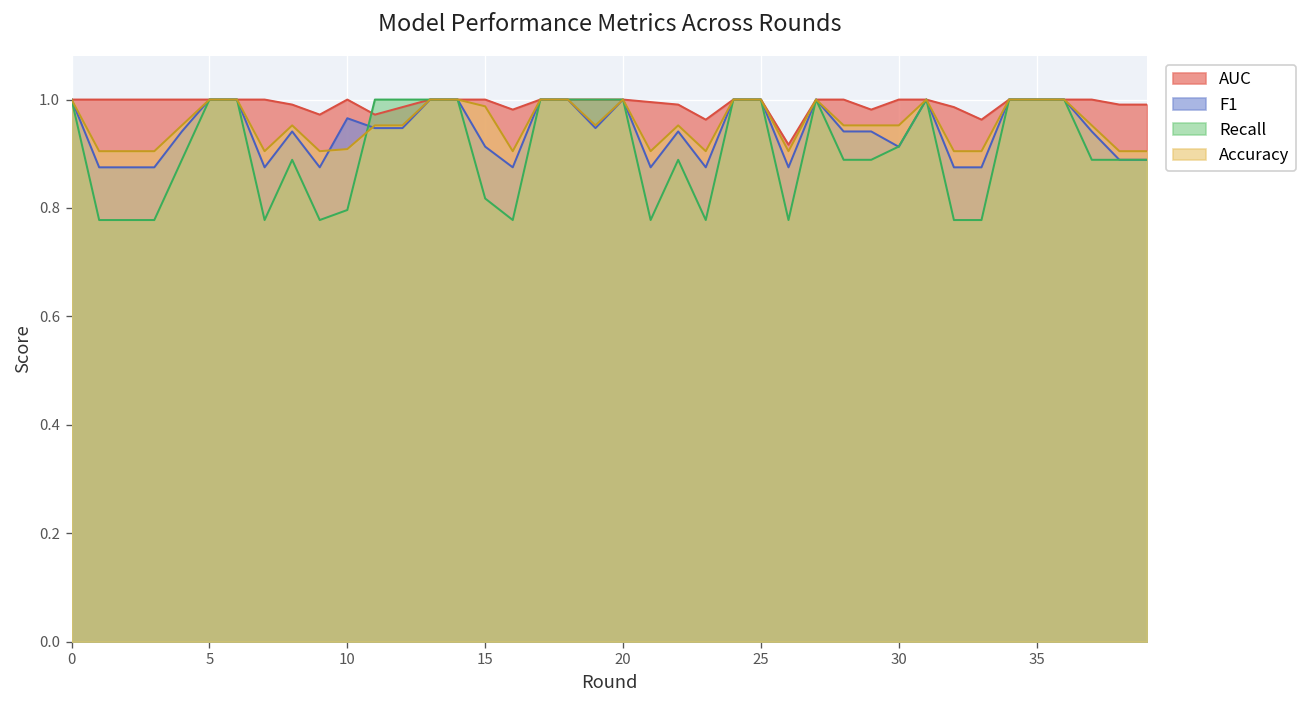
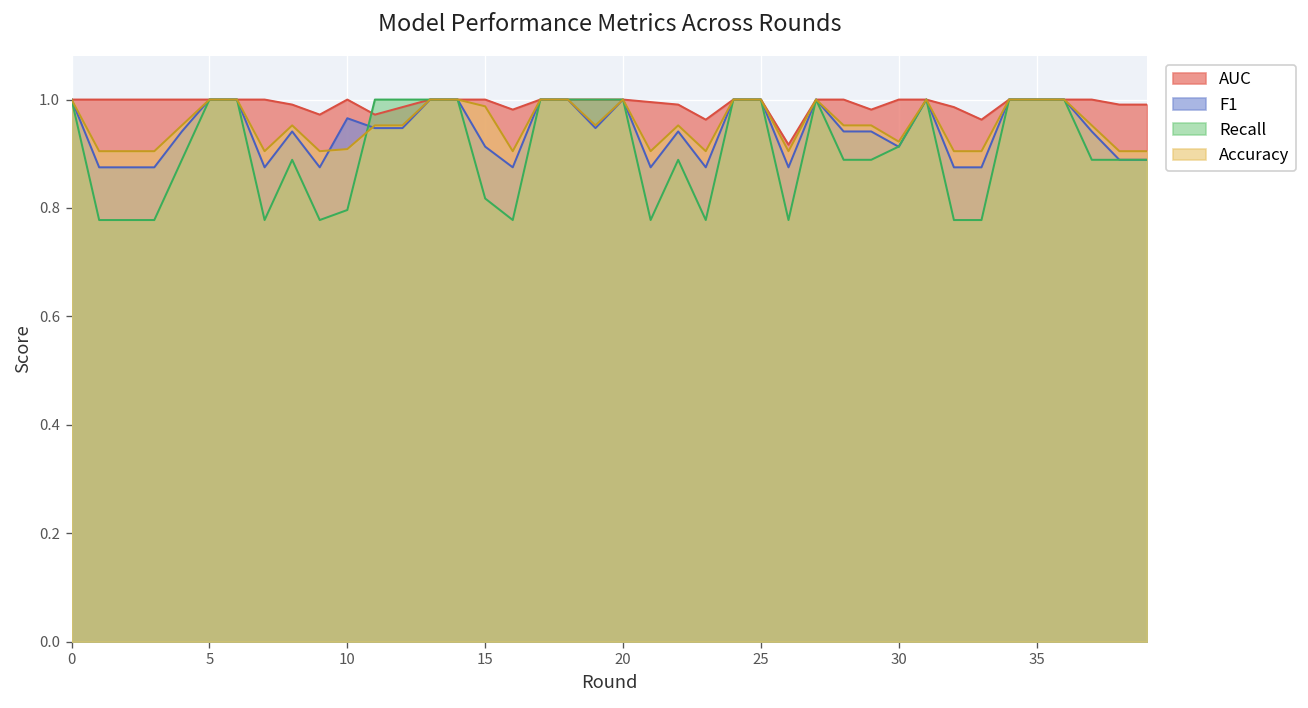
  {
    "AUC": {
      "10": 1.00,
      "15": 1.00,
      "30": 1.00
    },
    "F1": {
      "10": 0.97,
      "15": 0.91
    },
    "Recall": {
      "10": 0.80,
      "15": 0.82
    },
    "Accuracy": {
      "10": 0.91,
      "15": 0.99,
-     "30": 0.95
+     "30": 0.92
    }
  }
